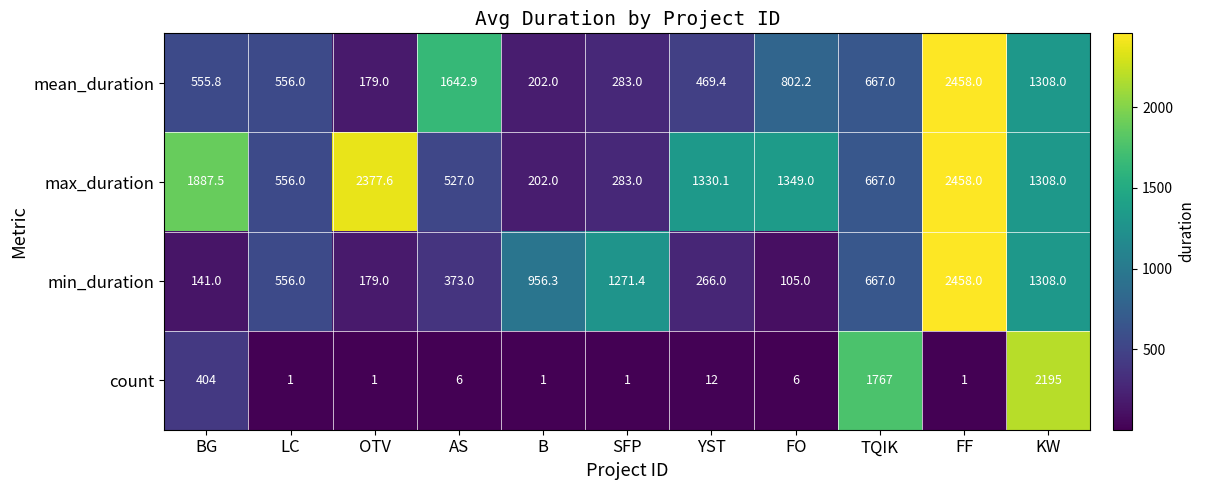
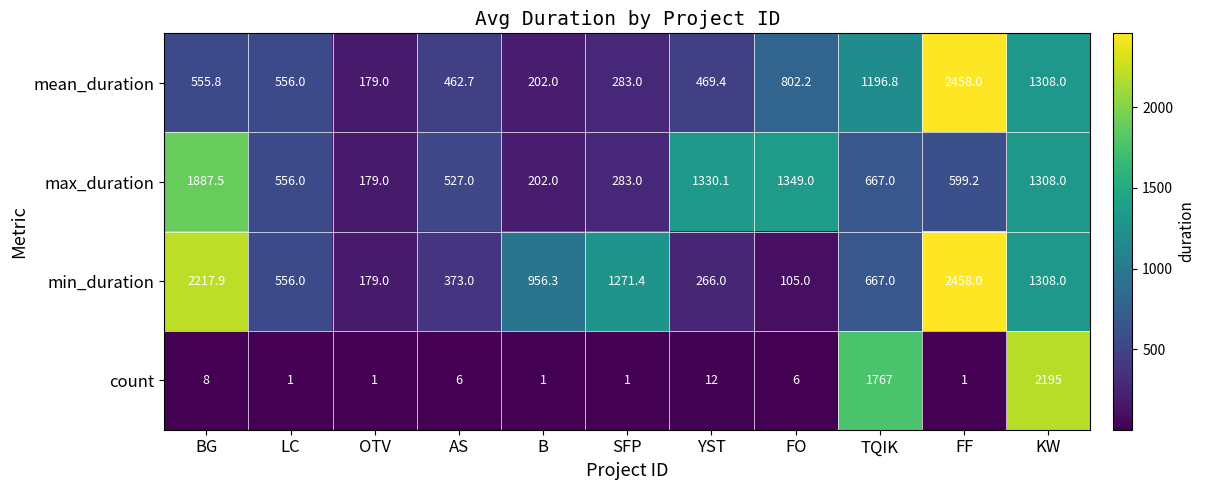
  {
    "mean_duration": {
      "BG": 555.8,
      "LC": 556.0,
      "OTV": 179.0,
-     "AS": 1642.9,
+     "AS": 462.7,
      "B": 202.0,
      "SFP": 283.0,
      "YST": 469.4,
      "FO": 802.2,
-     "TQIK": 667.0,
+     "TQIK": 1196.8,
      "FF": 2458.0,
      "KW": 1308.0
    },
    "max_duration": {
      "BG": 1887.5,
      "LC": 556.0,
-     "OTV": 2377.6,
+     "OTV": 179.0,
      "AS": 527.0,
      "B": 202.0,
      "SFP": 283.0,
      "YST": 1330.1,
      "FO": 1349.0,
      "TQIK": 667.0,
-     "FF": 2458.0,
+     "FF": 599.2,
      "KW": 1308.0
    },
    "min_duration": {
-     "BG": 141.0,
+     "BG": 2217.9,
      "LC": 556.0,
      "OTV": 179.0,
      "AS": 373.0,
      "B": 956.3,
      "SFP": 1271.4,
      "YST": 266.0,
      "FO": 105.0,
      "TQIK": 667.0,
      "FF": 2458.0,
      "KW": 1308.0
    },
    "count": {
-     "BG": 404,
+     "BG": 8,
      "LC": 1,
      "OTV": 1,
      "AS": 6,
      "B": 1,
      "SFP": 1,
      "YST": 12,
      "FO": 6,
      "TQIK": 1767,
      "FF": 1,
      "KW": 2195
    }
  }
